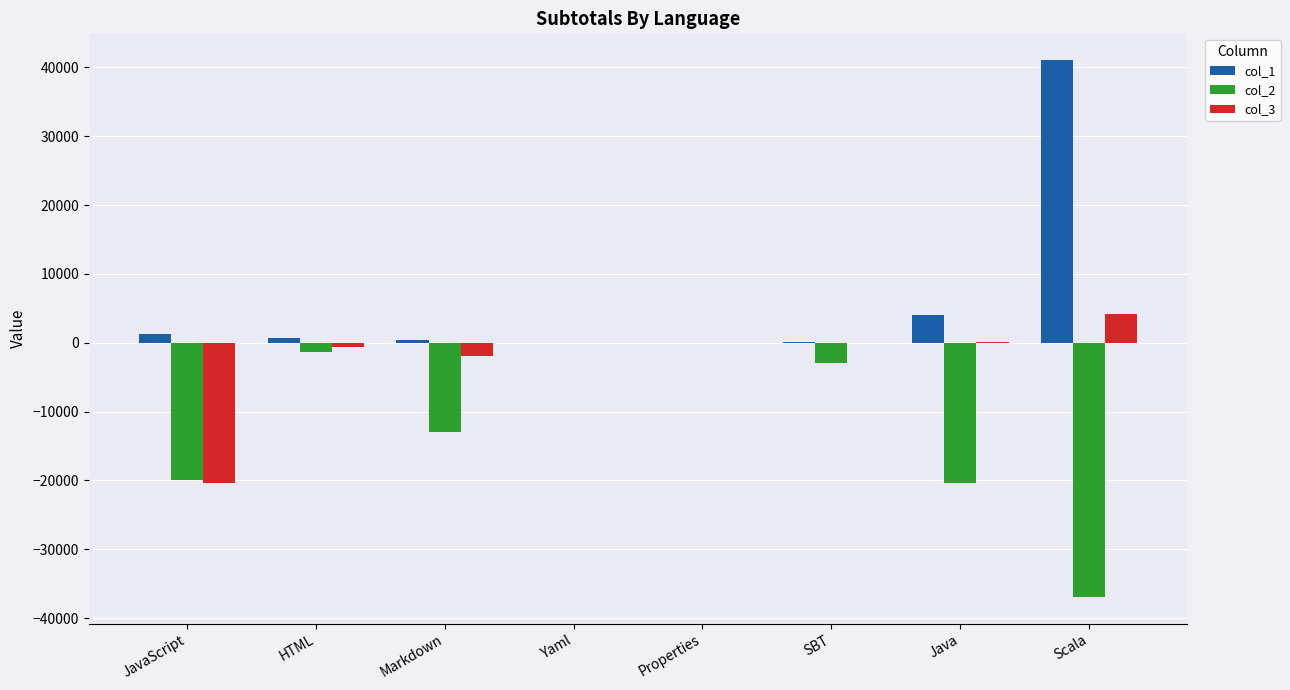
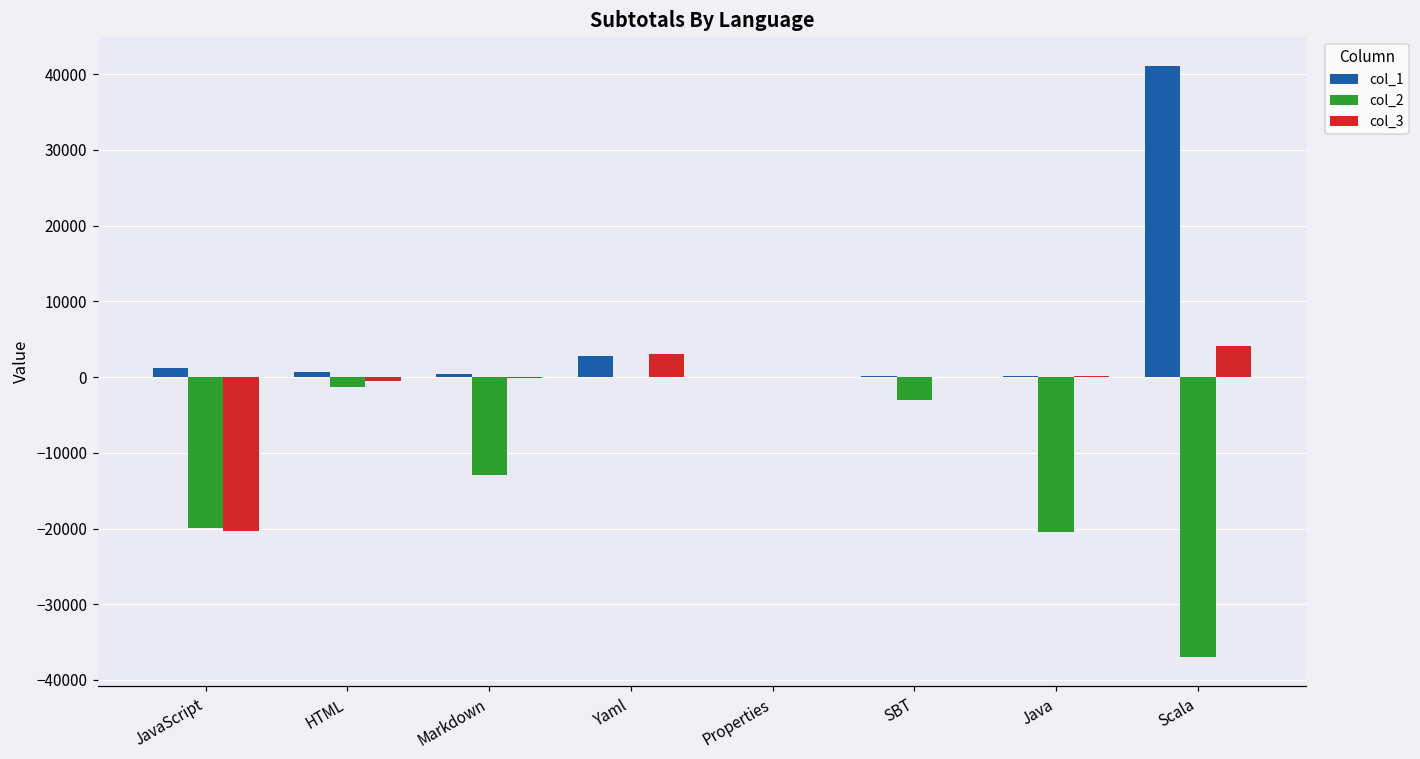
  {
    "col_1": {
      "JavaScript": 1000,
      "HTML": 1000,
      "Markdown": 0,
-     "Yaml": 0,
-     "Java": 4000,
+     "Yaml": 3000,
+     "Java": 0,
      "Scala": 41000
    },
    "col_2": {
      "JavaScript": -20000,
      "HTML": -1000,
      "Markdown": -13000,
      "SBT": -3000,
      "Java": -20000,
      "Scala": -37000
    },
    "col_3": {
      "JavaScript": -20000,
      "HTML": -1000,
-     "Markdown": -2000,
-     "Yaml": 0,
+     "Markdown": 0,
+     "Yaml": 3000,
      "Properties": 0,
      "Scala": 4000
    }
  }
